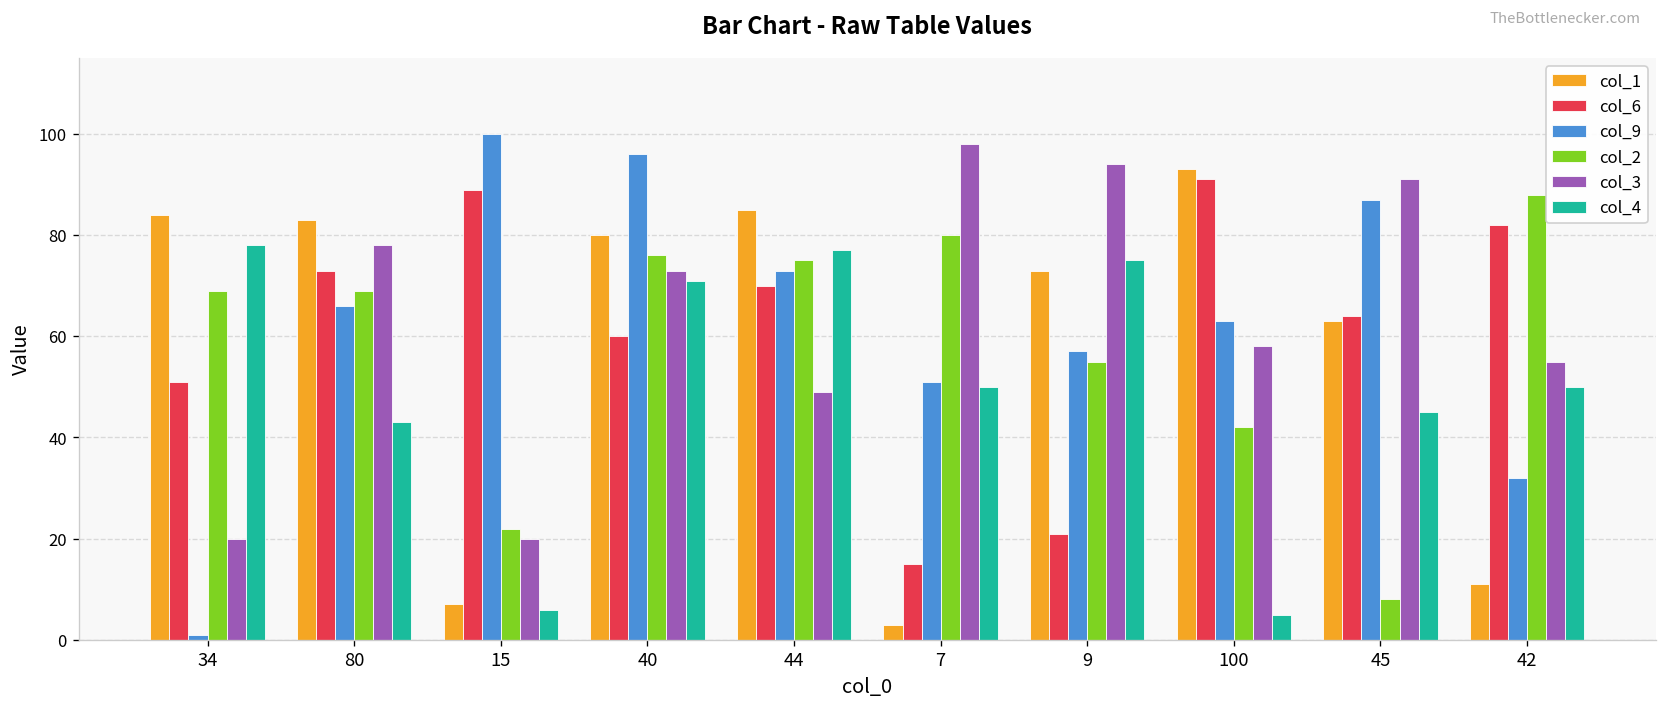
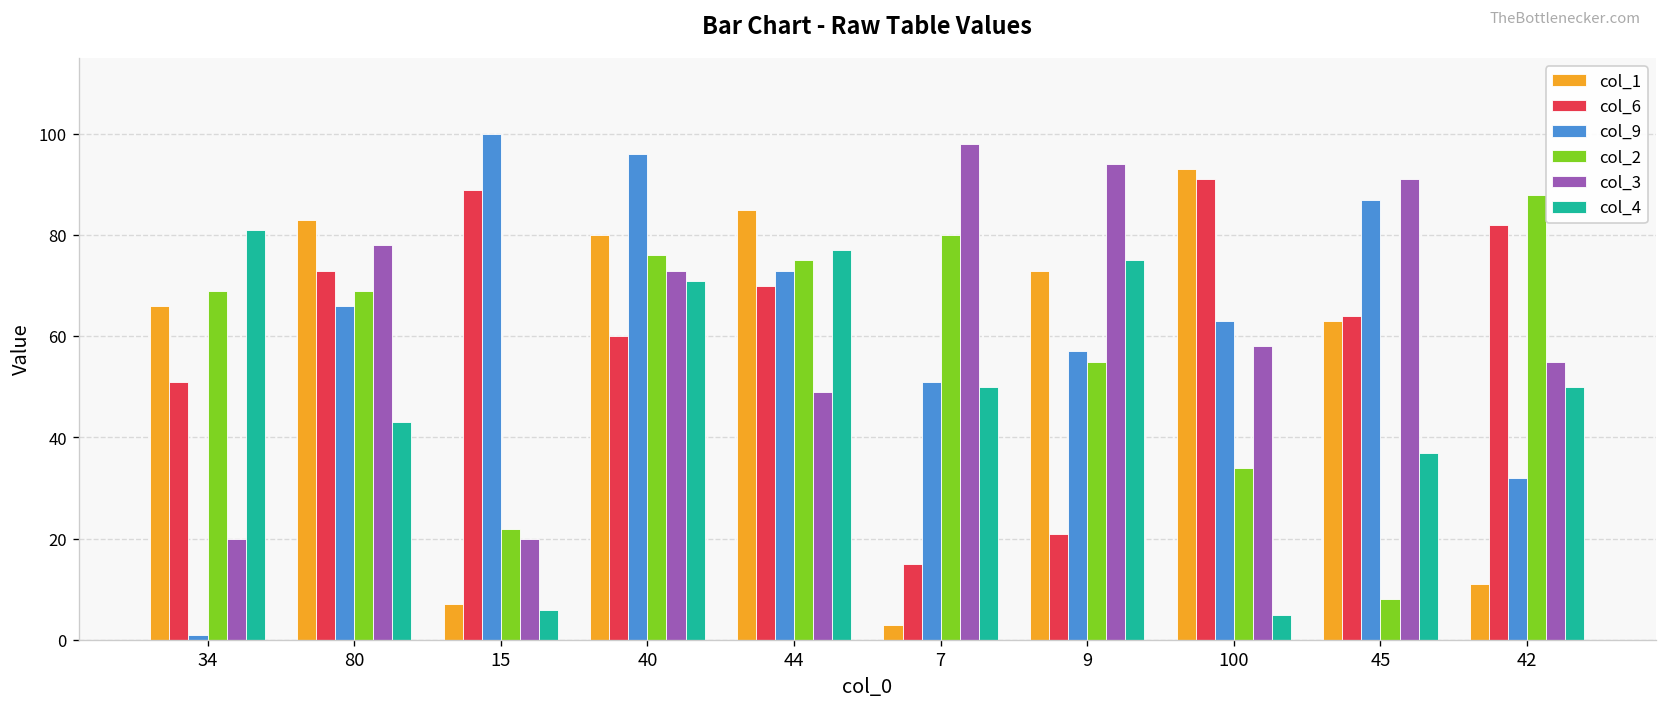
  {
    "col_1": {
-     "34": 84,
+     "34": 66,
      "80": 83,
      "15": 7,
      "40": 80,
      "44": 85,
      "7": 3,
      "9": 73,
      "100": 93,
      "45": 63,
      "42": 11
    },
    "col_6": {
      "34": 51,
      "80": 73,
      "15": 89,
      "40": 60,
      "44": 70,
      "7": 15,
      "9": 21,
      "100": 91,
      "45": 64,
      "42": 82
    },
    "col_9": {
      "34": 1,
      "80": 66,
      "15": 100,
      "40": 96,
      "44": 73,
      "7": 51,
      "9": 57,
      "100": 63,
      "45": 87,
      "42": 32
    },
    "col_2": {
      "34": 69,
      "80": 69,
      "15": 22,
      "40": 76,
      "44": 75,
      "7": 80,
      "9": 55,
-     "100": 42,
+     "100": 34,
      "45": 8,
      "42": 88
    },
    "col_3": {
      "34": 20,
      "80": 78,
      "15": 20,
      "40": 73,
      "44": 49,
      "7": 98,
      "9": 94,
      "100": 58,
      "45": 91,
      "42": 55
    },
    "col_4": {
-     "34": 78,
+     "34": 81,
      "80": 43,
      "15": 6,
      "40": 71,
      "44": 77,
      "7": 50,
      "9": 75,
      "100": 5,
-     "45": 45,
+     "45": 37,
      "42": 50
    }
  }
